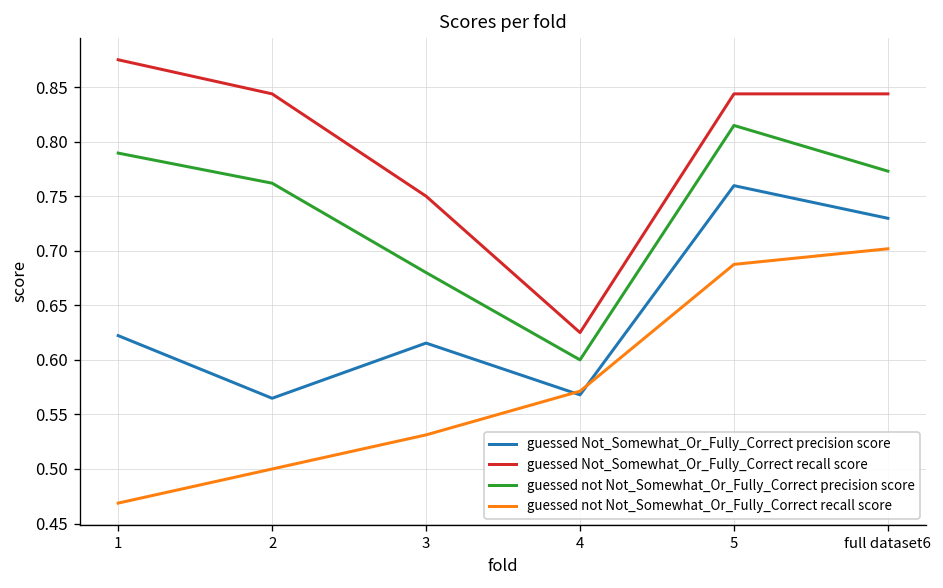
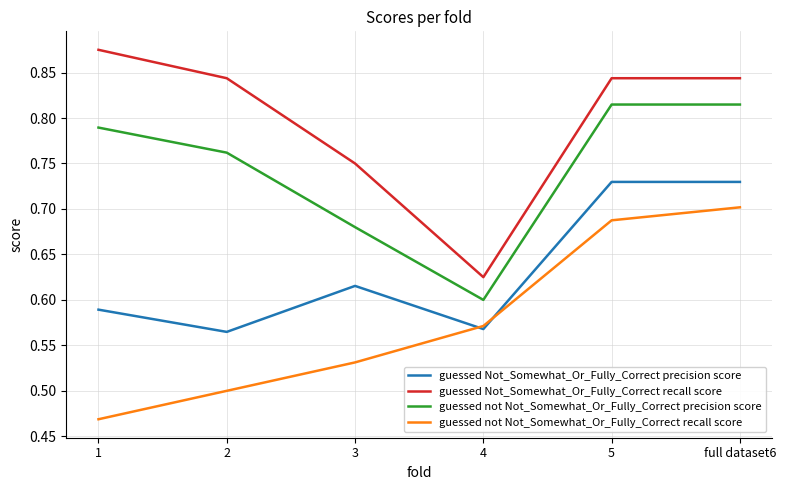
  {
    "guessed Not_Somewhat_Or_Fully_Correct precision score": {
-     "1": 0.62,
+     "1": 0.59,
      "2": 0.56,
      "3": 0.62,
      "4": 0.57,
-     "5": 0.76,
+     "5": 0.73,
      "full dataset6": 0.73
    },
    "guessed Not_Somewhat_Or_Fully_Correct recall score": {
      "1": 0.88,
      "2": 0.84,
      "3": 0.75,
      "4": 0.63,
      "5": 0.84,
      "full dataset6": 0.84
    },
    "guessed not Not_Somewhat_Or_Fully_Correct precision score": {
      "1": 0.79,
      "2": 0.76,
      "3": 0.68,
      "4": 0.60,
      "5": 0.81,
-     "full dataset6": 0.77
+     "full dataset6": 0.81
    },
    "guessed not Not_Somewhat_Or_Fully_Correct recall score": {
      "1": 0.47,
      "2": 0.50,
      "3": 0.53,
      "4": 0.57,
      "5": 0.69,
      "full dataset6": 0.70
    }
  }
